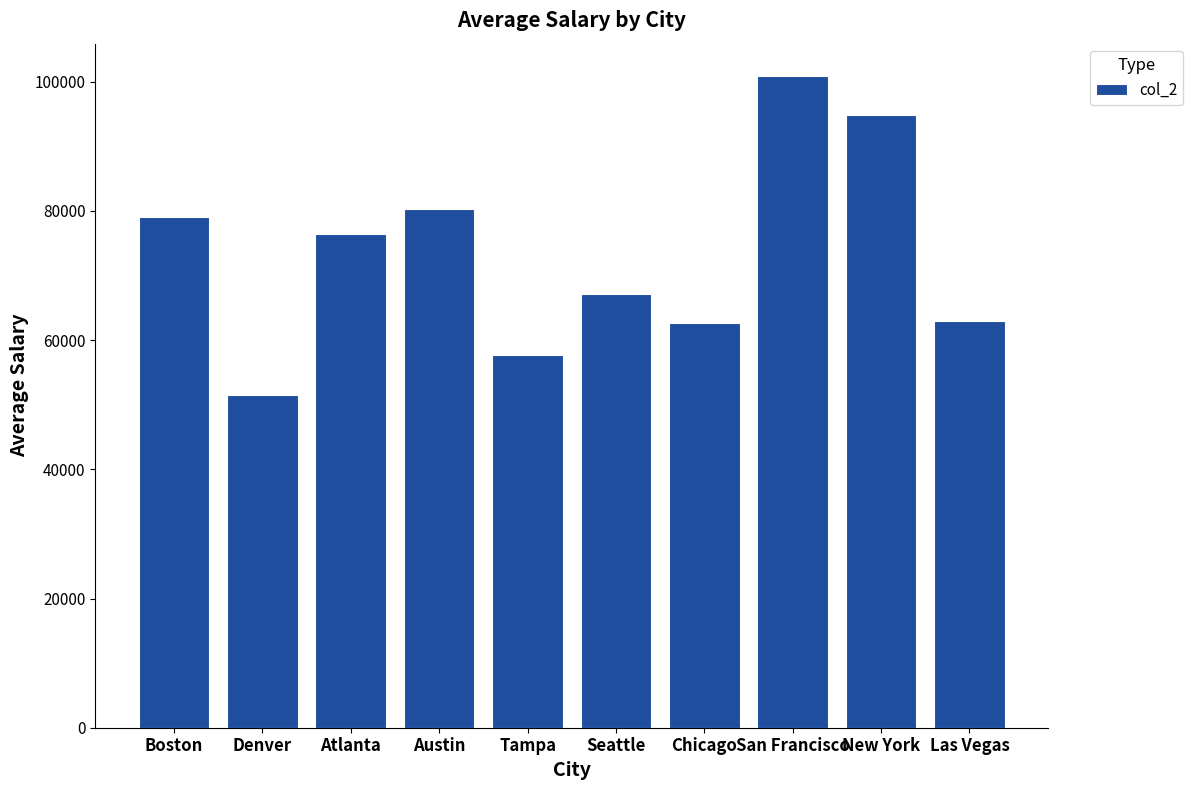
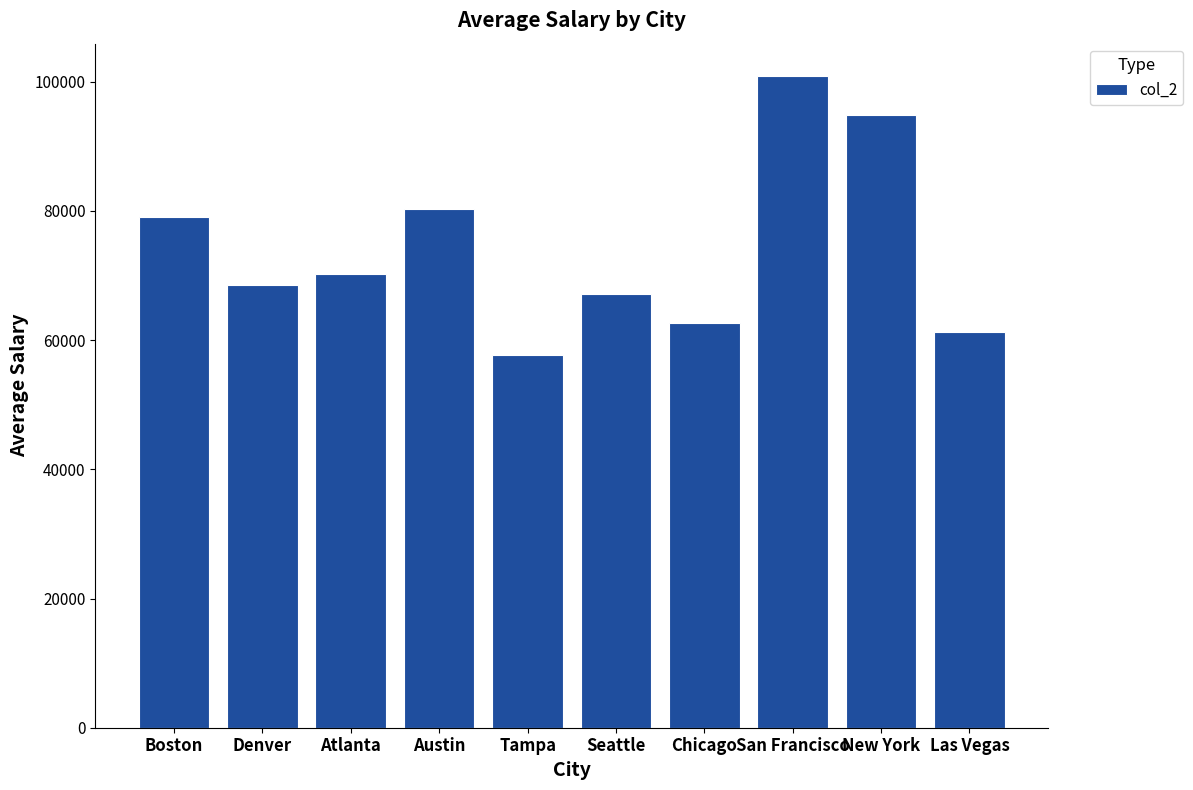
  {
    "Boston": 79000,
-   "Denver": 51000,
-   "Atlanta": 76000,
+   "Denver": 69000,
+   "Atlanta": 70000,
    "Austin": 80000,
    "Tampa": 58000,
    "Seattle": 67000,
    "Chicago": 63000,
    "San Francisco": 101000,
    "New York": 95000,
-   "Las Vegas": 63000
+   "Las Vegas": 61000
  }
